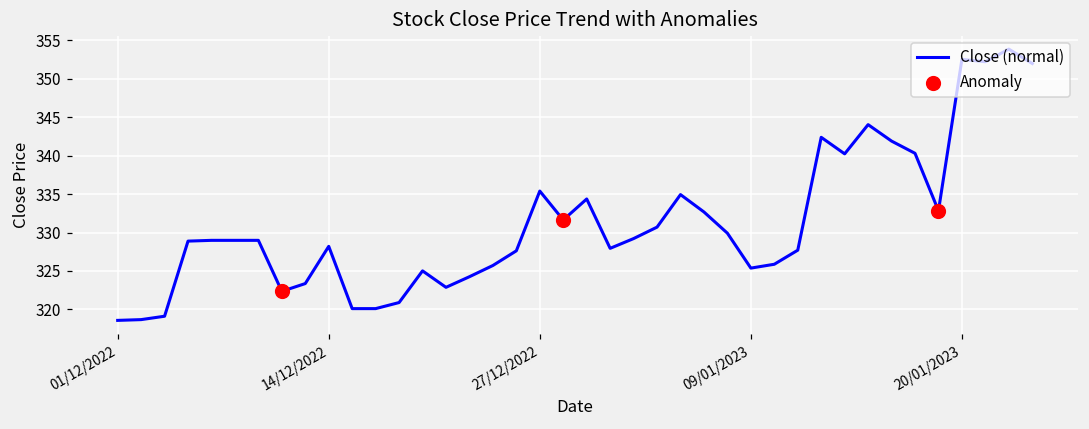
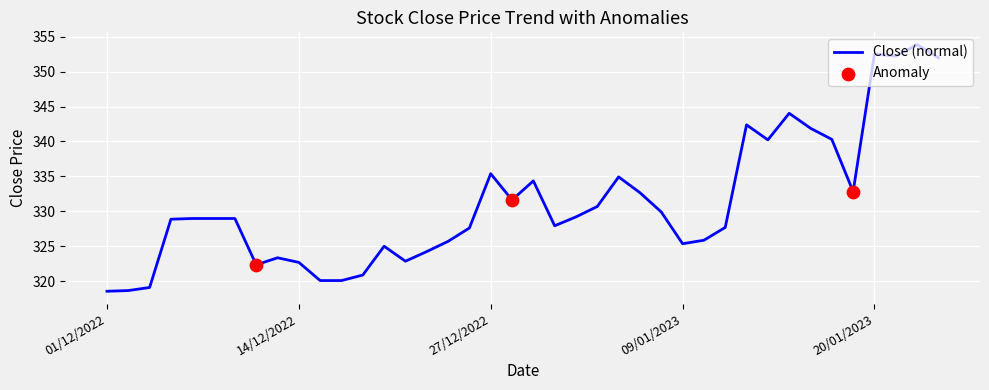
  {
    "Close (normal)": {
      "01/12/2022": 319,
-     "14/12/2022": 328,
+     "14/12/2022": 323,
      "27/12/2022": 335,
      "09/01/2023": 325
    }
  }
